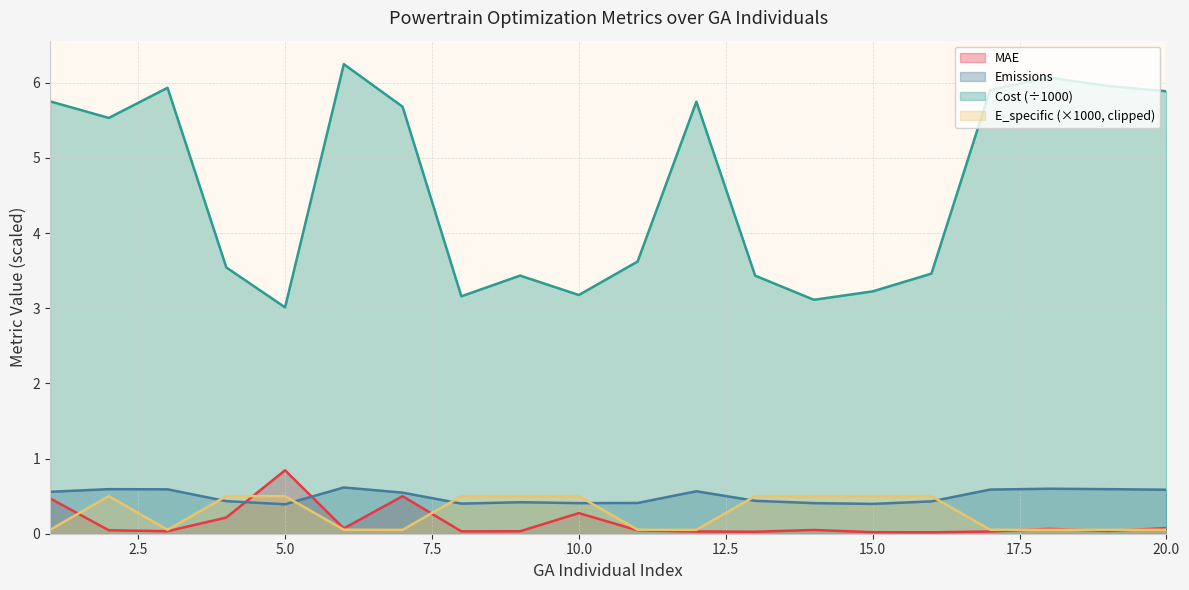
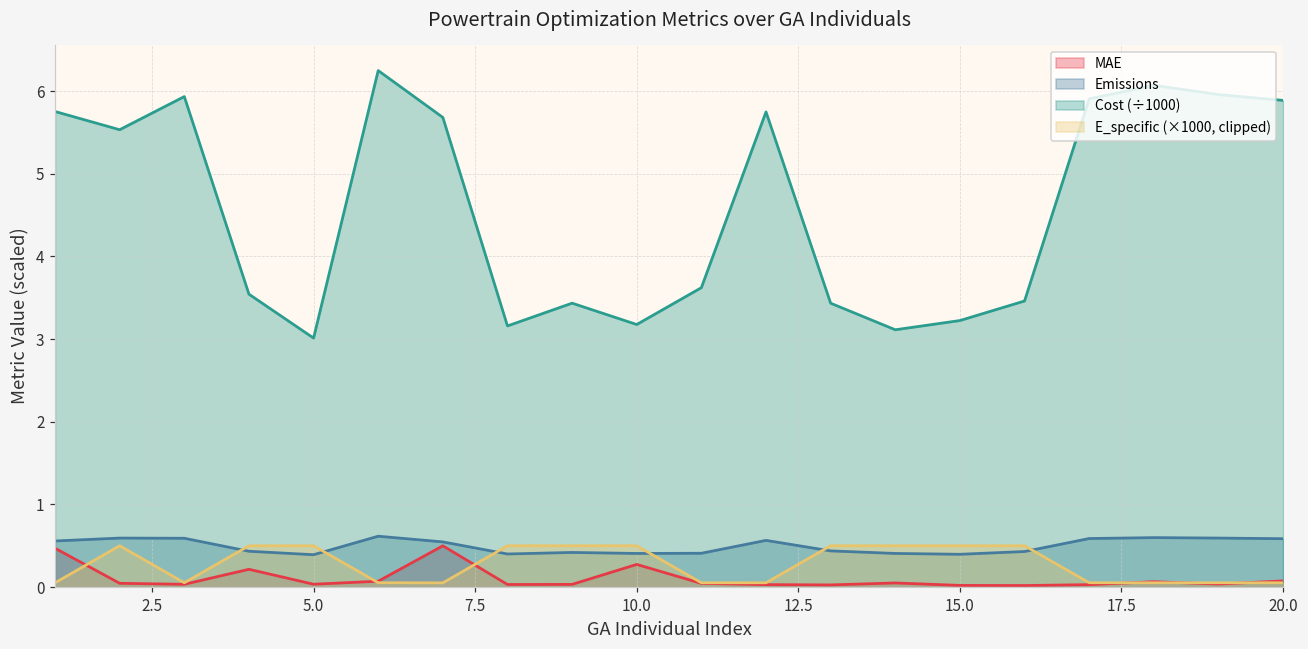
  {
    "MAE": {
-     "5.0": 0.8,
+     "5.0": 0.0,
      "10.0": 0.3,
      "15.0": 0.0
    },
    "E_specific (×1000, clipped)": {
      "5.0": 0.5,
      "10.0": 0.5,
      "15.0": 0.5
    }
  }
